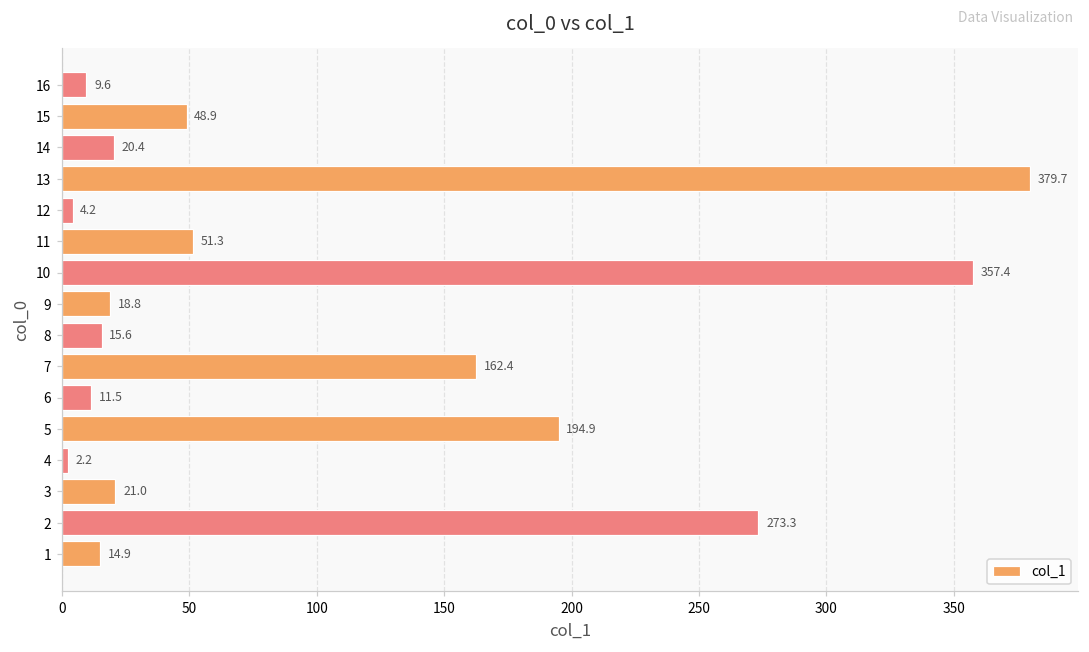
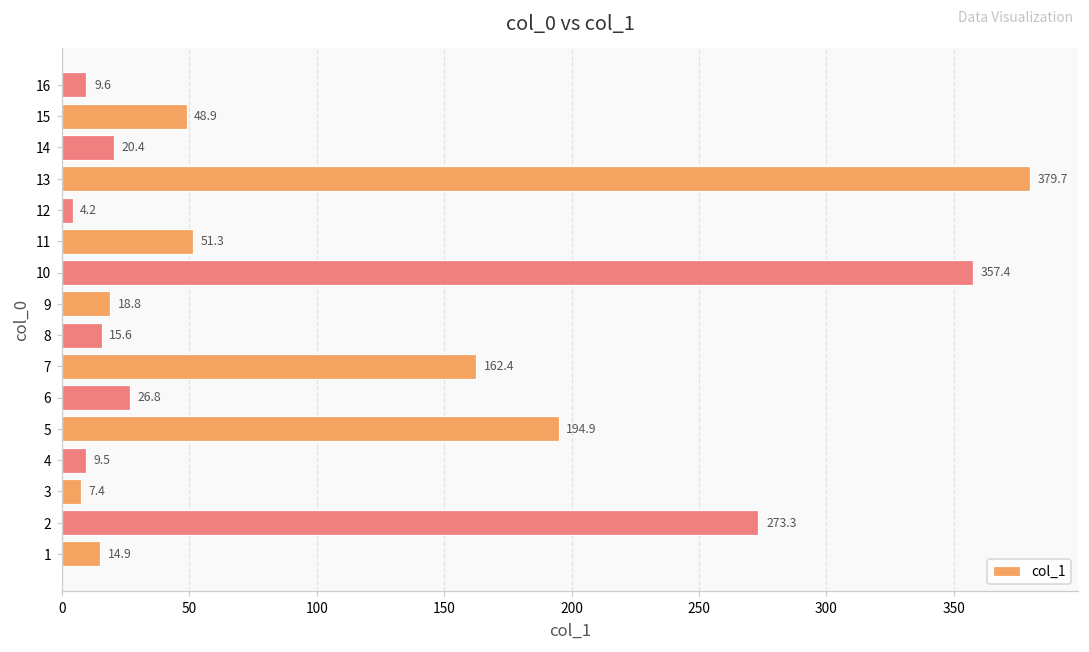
  {
    "16": 9.6,
    "15": 48.9,
    "14": 20.4,
    "13": 379.7,
    "12": 4.2,
    "11": 51.3,
    "10": 357.4,
    "9": 18.8,
    "8": 15.6,
    "7": 162.4,
-   "6": 11.5,
+   "6": 26.8,
    "5": 194.9,
-   "4": 2.2,
-   "3": 21.0,
+   "4": 9.5,
+   "3": 7.4,
    "2": 273.3,
    "1": 14.9
  }
